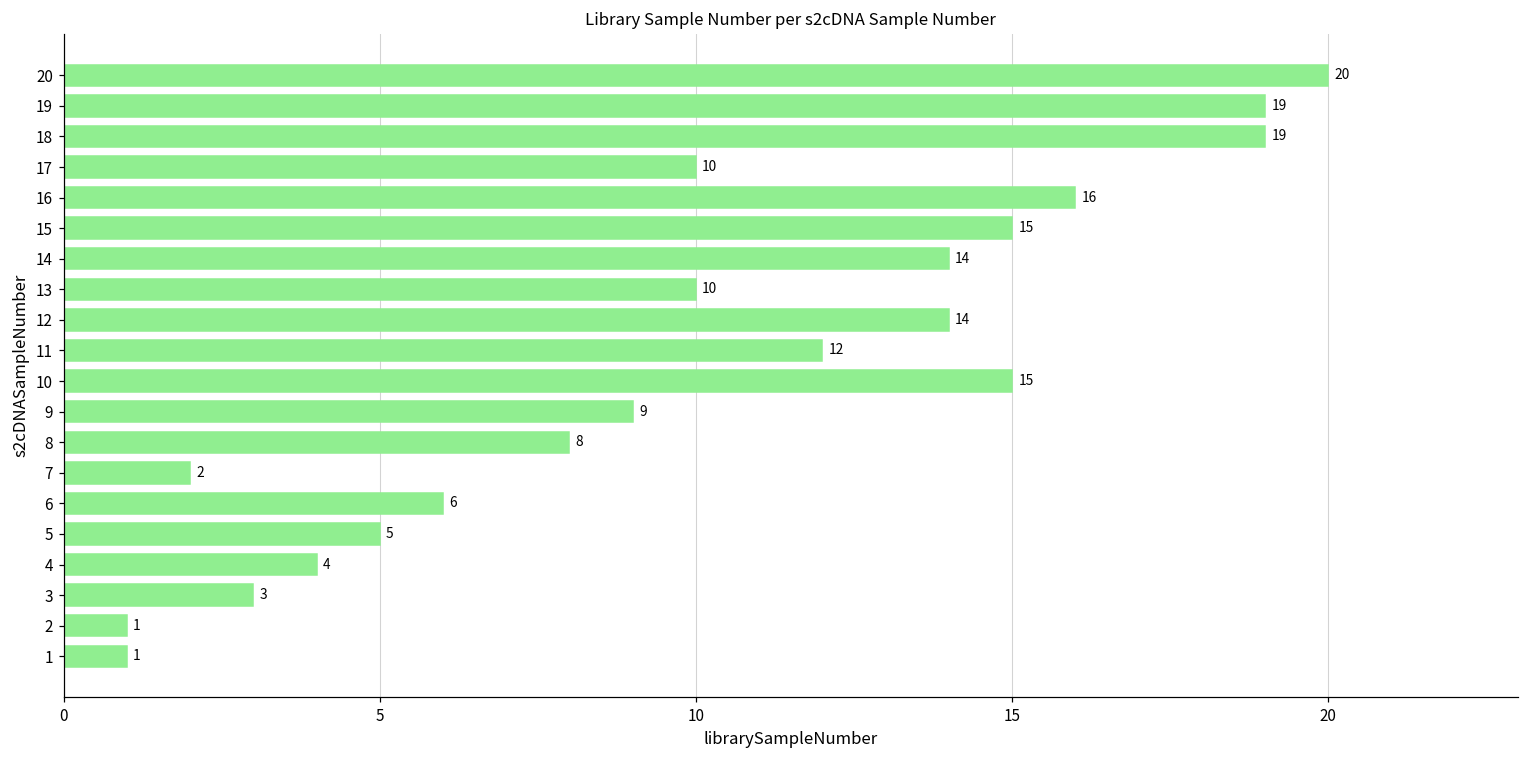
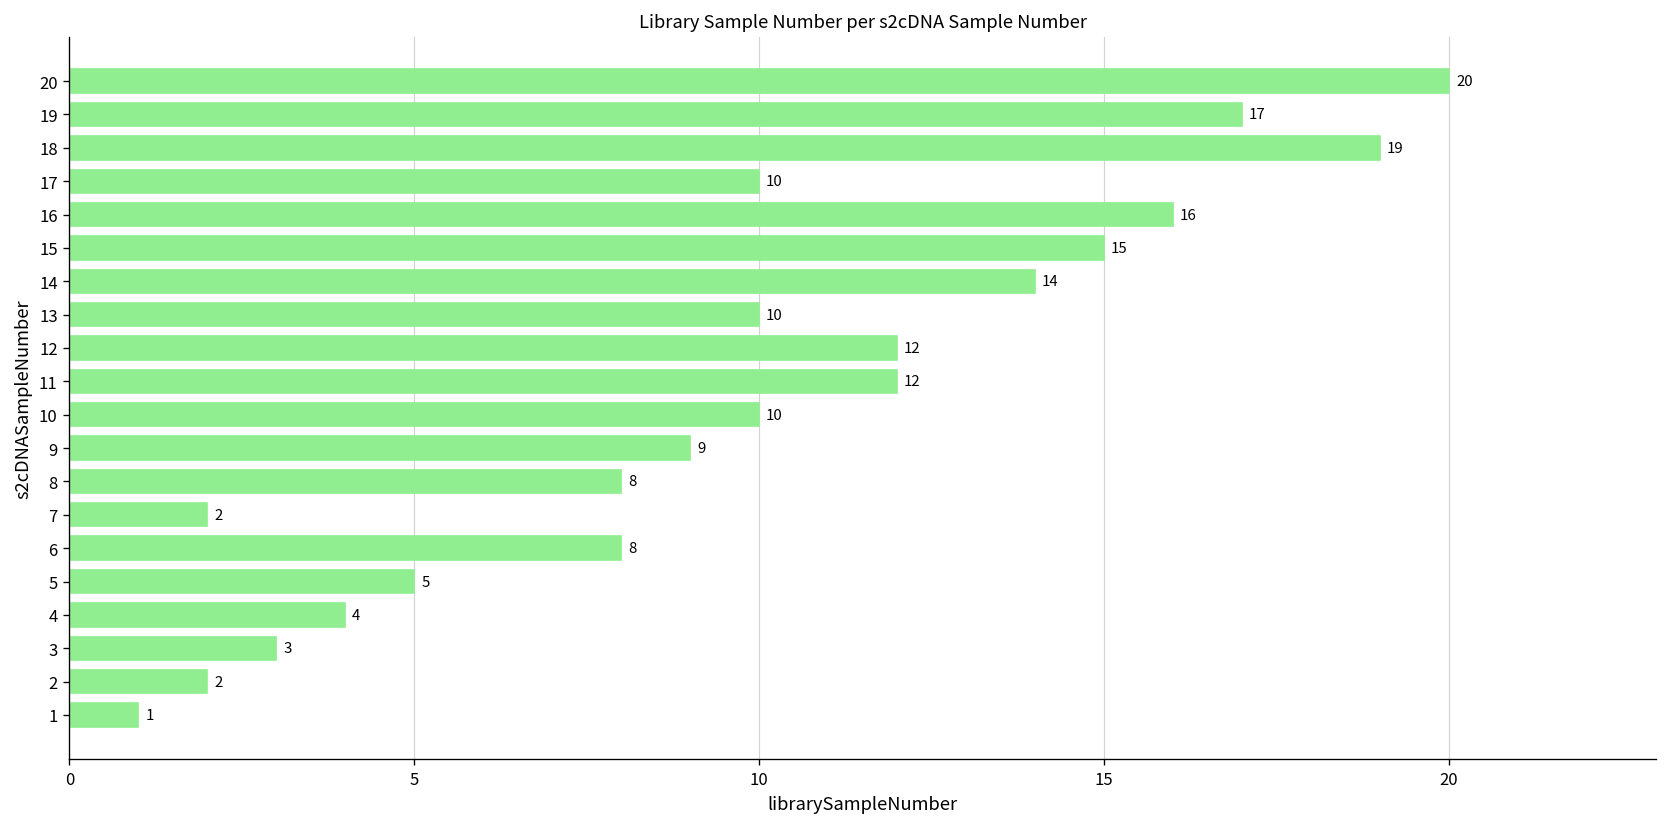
  {
    "20": 20,
-   "19": 19,
+   "19": 17,
    "18": 19,
    "17": 10,
    "16": 16,
    "15": 15,
    "14": 14,
    "13": 10,
-   "12": 14,
+   "12": 12,
    "11": 12,
-   "10": 15,
+   "10": 10,
    "9": 9,
    "8": 8,
    "7": 2,
-   "6": 6,
+   "6": 8,
    "5": 5,
    "4": 4,
    "3": 3,
-   "2": 1,
+   "2": 2,
    "1": 1
  }
